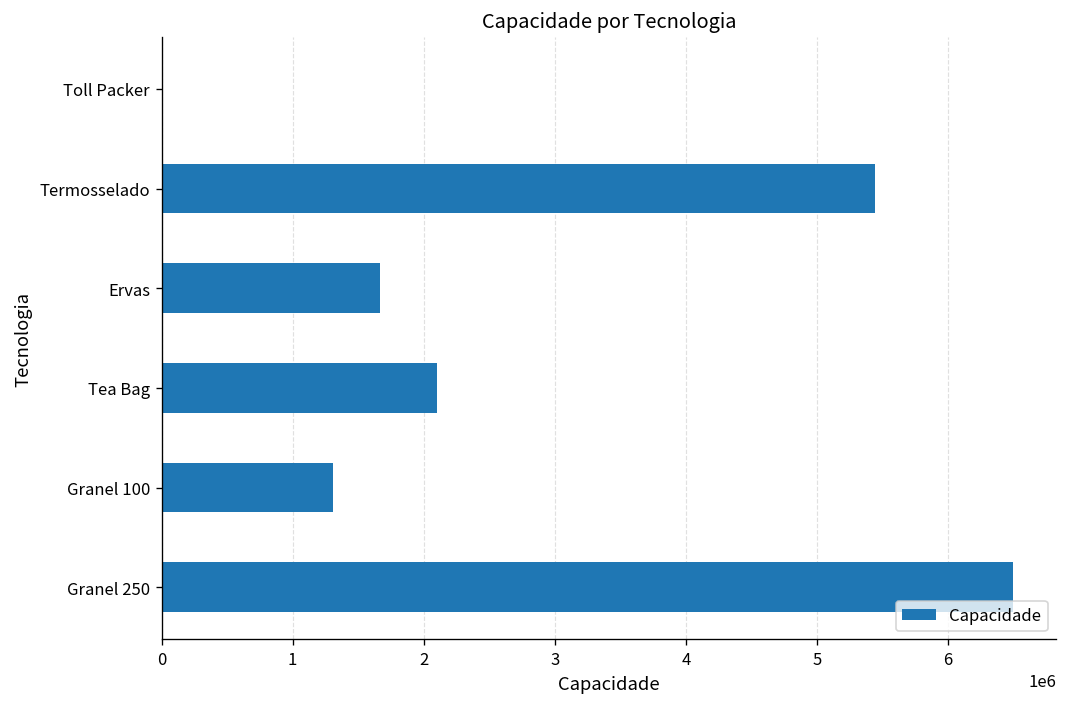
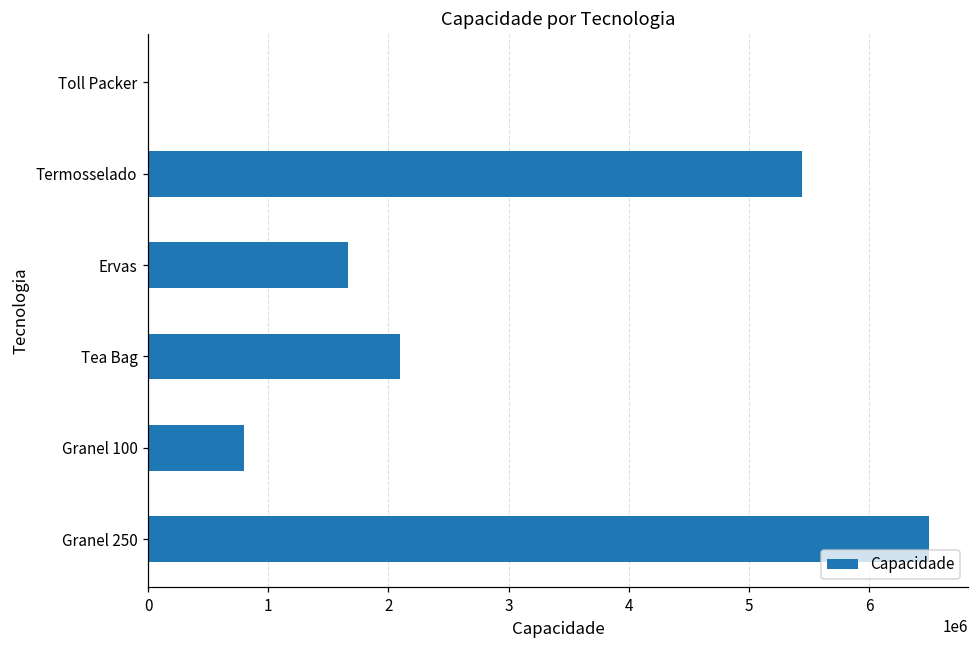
  {
    "Toll Packer": 0,
    "Termosselado": 5450000,
    "Ervas": 1660000,
    "Tea Bag": 2100000,
-   "Granel 100": 1310000,
+   "Granel 100": 800000,
    "Granel 250": 6500000
  }
